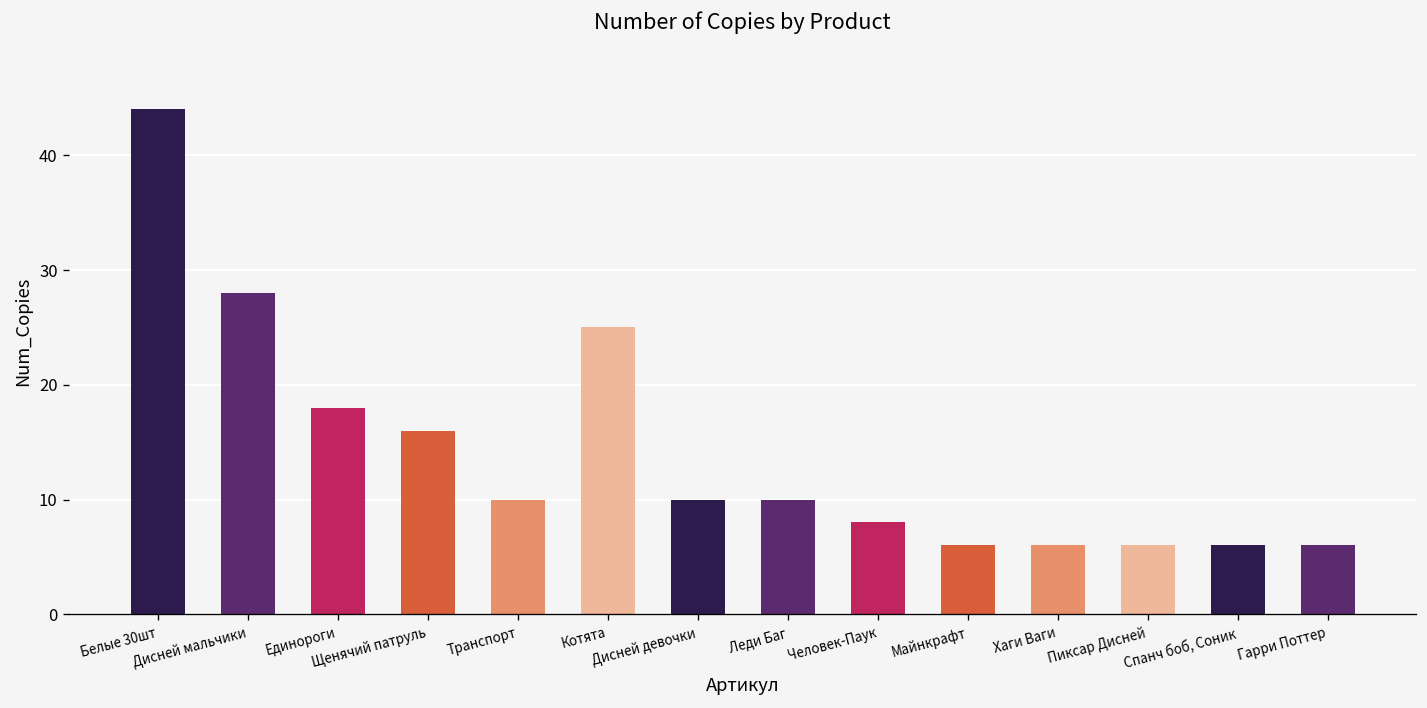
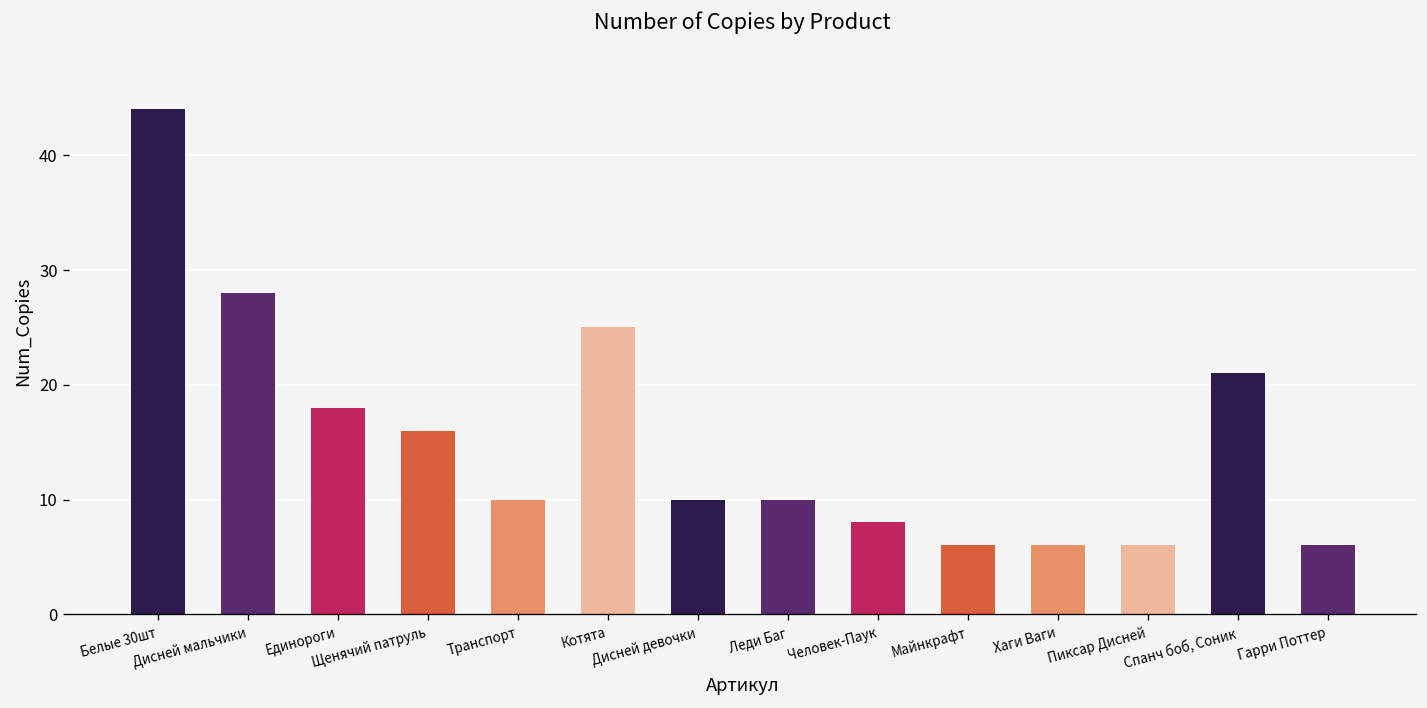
  {
    "Белые 30шт": 44,
    "Дисней мальчики": 28,
    "Единороги": 18,
    "Щенячий патруль": 16,
    "Транспорт": 10,
    "Котята": 25,
    "Дисней девочки": 10,
    "Леди Баг": 10,
    "Человек-Паук": 8,
    "Майнкрафт": 6,
    "Хаги Ваги": 6,
    "Пиксар Дисней": 6,
-   "Спанч боб, Соник": 6,
+   "Спанч боб, Соник": 21,
    "Гарри Поттер": 6
  }
